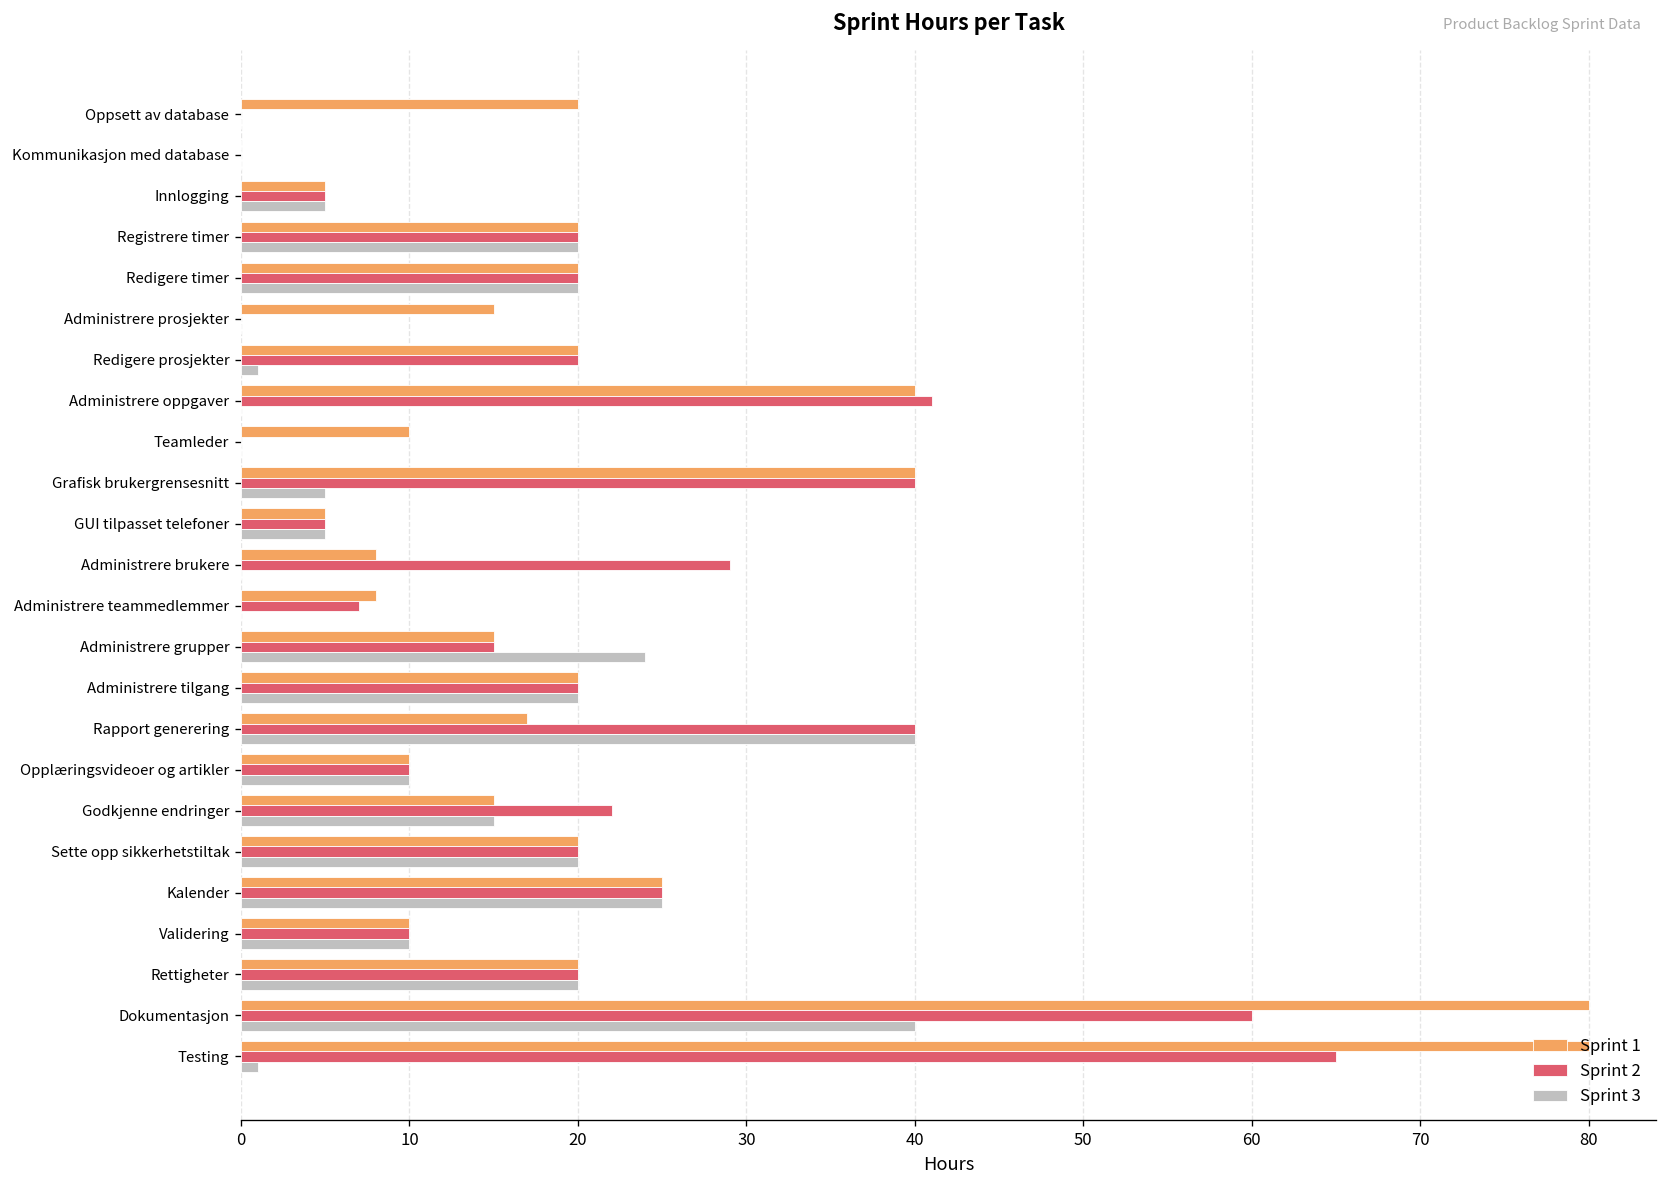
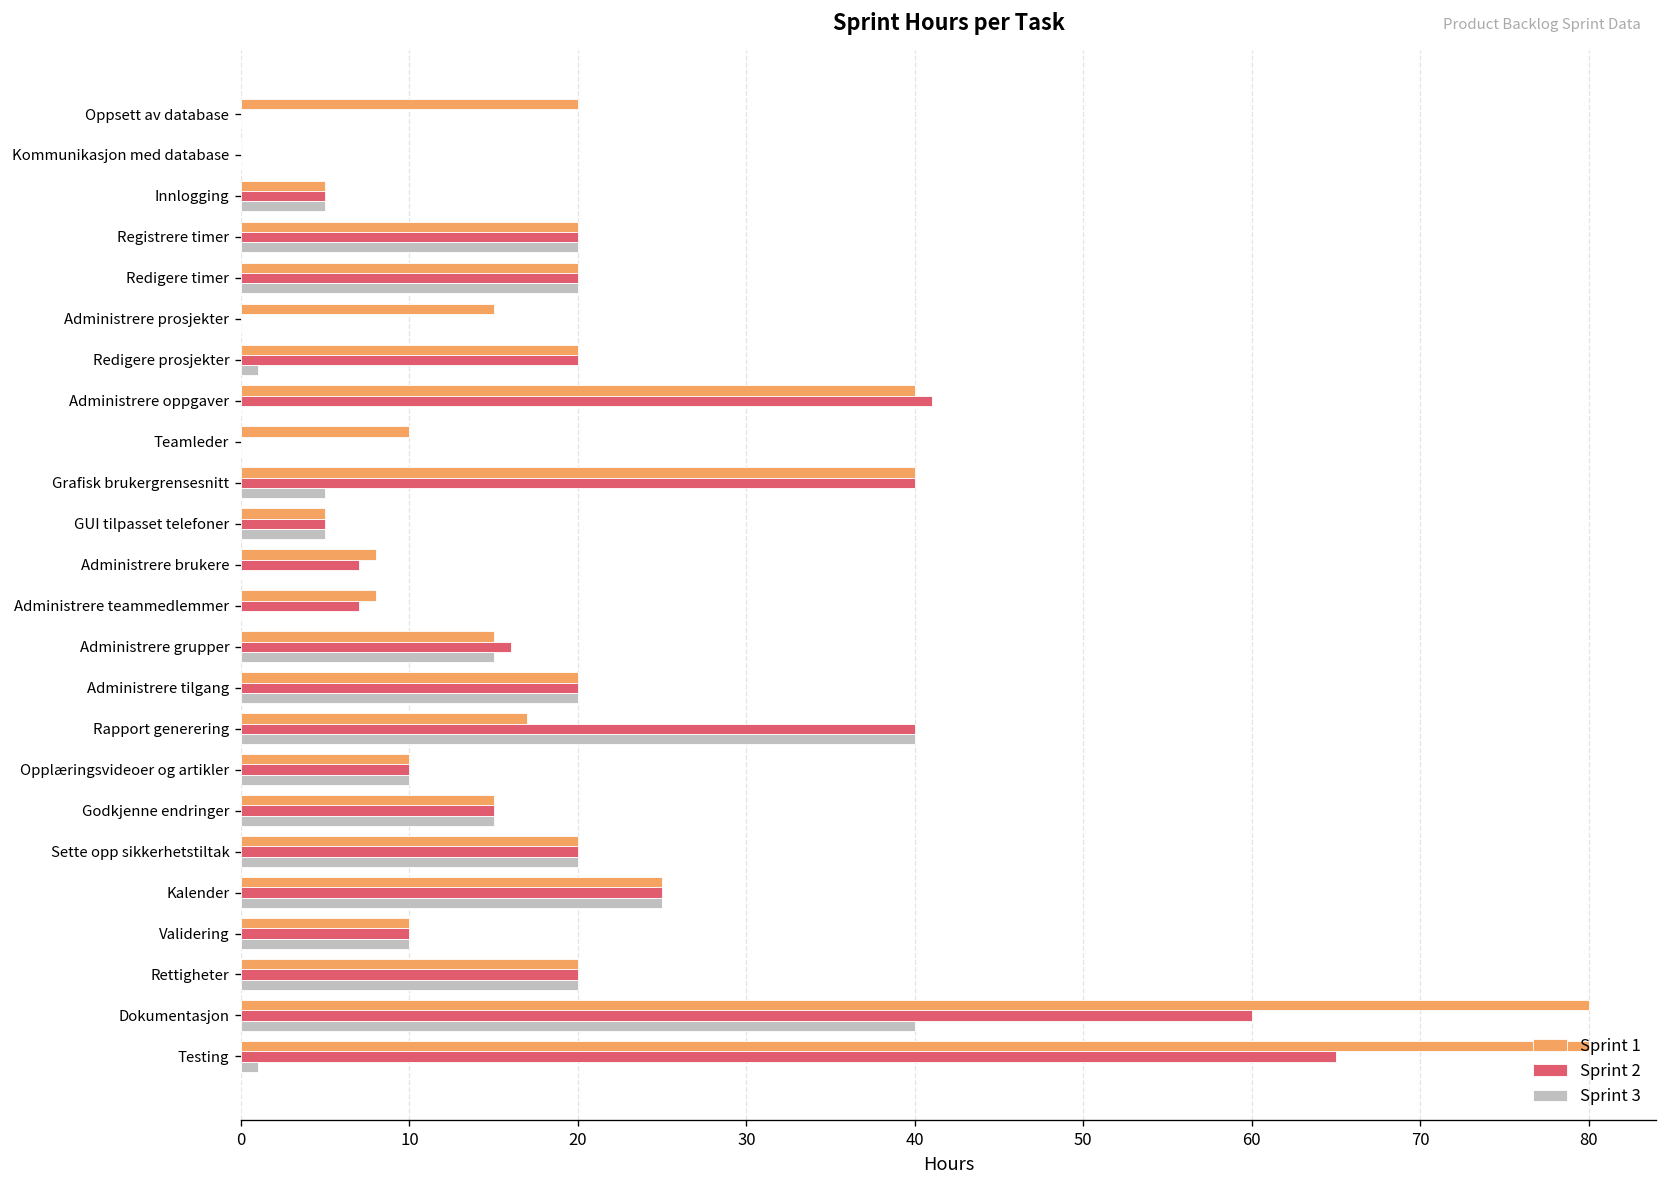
  {
    "Sprint 1": {
      "Oppsett av database": 20,
      "Kommunikasjon med database": 0,
      "Innlogging": 5,
      "Registrere timer": 20,
      "Redigere timer": 20,
      "Administrere prosjekter": 15,
      "Redigere prosjekter": 20,
      "Administrere oppgaver": 40,
      "Teamleder": 10,
      "Grafisk brukergrensesnitt": 40,
      "GUI tilpasset telefoner": 5,
      "Administrere brukere": 8,
      "Administrere teammedlemmer": 8,
      "Administrere grupper": 15,
      "Administrere tilgang": 20,
      "Rapport generering": 17,
      "Opplæringsvideoer og artikler": 10,
      "Godkjenne endringer": 15,
      "Sette opp sikkerhetstiltak": 20,
      "Kalender": 25,
      "Validering": 10,
      "Rettigheter": 20,
      "Dokumentasjon": 80,
      "Testing": 80
    },
    "Sprint 2": {
      "Oppsett av database": 0,
      "Kommunikasjon med database": 0,
      "Innlogging": 5,
      "Registrere timer": 20,
      "Redigere timer": 20,
      "Administrere prosjekter": 0,
      "Redigere prosjekter": 20,
      "Administrere oppgaver": 41,
      "Teamleder": 0,
      "Grafisk brukergrensesnitt": 40,
      "GUI tilpasset telefoner": 5,
-     "Administrere brukere": 29,
+     "Administrere brukere": 7,
      "Administrere teammedlemmer": 7,
-     "Administrere grupper": 15,
+     "Administrere grupper": 16,
      "Administrere tilgang": 20,
      "Rapport generering": 40,
      "Opplæringsvideoer og artikler": 10,
-     "Godkjenne endringer": 22,
+     "Godkjenne endringer": 15,
      "Sette opp sikkerhetstiltak": 20,
      "Kalender": 25,
      "Validering": 10,
      "Rettigheter": 20,
      "Dokumentasjon": 60,
      "Testing": 65
    },
    "Sprint 3": {
      "Oppsett av database": 0,
      "Kommunikasjon med database": 0,
      "Innlogging": 5,
      "Registrere timer": 20,
      "Redigere timer": 20,
      "Administrere prosjekter": 0,
      "Redigere prosjekter": 1,
      "Administrere oppgaver": 0,
      "Teamleder": 0,
      "Grafisk brukergrensesnitt": 5,
      "GUI tilpasset telefoner": 5,
      "Administrere brukere": 0,
      "Administrere teammedlemmer": 0,
-     "Administrere grupper": 24,
+     "Administrere grupper": 15,
      "Administrere tilgang": 20,
      "Rapport generering": 40,
      "Opplæringsvideoer og artikler": 10,
      "Godkjenne endringer": 15,
      "Sette opp sikkerhetstiltak": 20,
      "Kalender": 25,
      "Validering": 10,
      "Rettigheter": 20,
      "Dokumentasjon": 40,
      "Testing": 1
    }
  }
